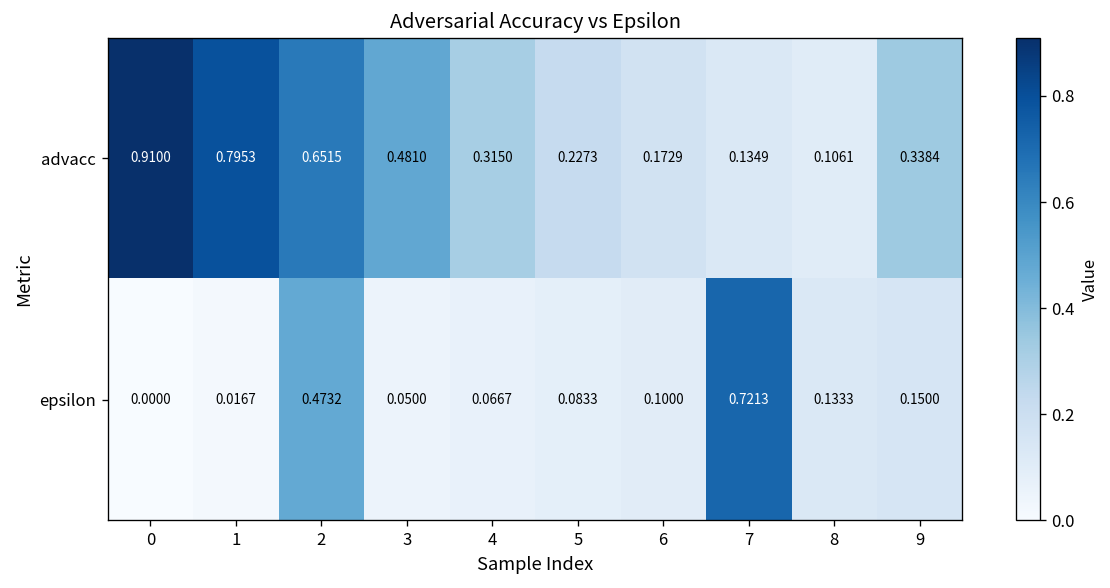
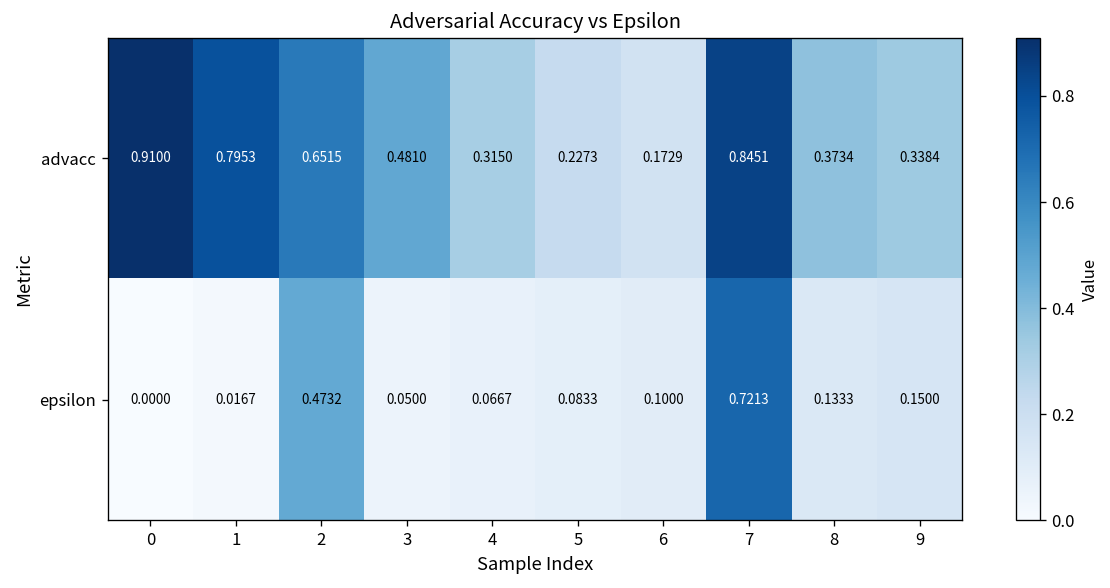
  {
    "advacc": {
      "0": 0.9100,
      "1": 0.7953,
      "2": 0.6515,
      "3": 0.4810,
      "4": 0.3150,
      "5": 0.2273,
      "6": 0.1729,
-     "7": 0.1349,
-     "8": 0.1061,
+     "7": 0.8451,
+     "8": 0.3734,
      "9": 0.3384
    },
    "epsilon": {
      "0": 0.0000,
      "1": 0.0167,
      "2": 0.4732,
      "3": 0.0500,
      "4": 0.0667,
      "5": 0.0833,
      "6": 0.1000,
      "7": 0.7213,
      "8": 0.1333,
      "9": 0.1500
    }
  }
